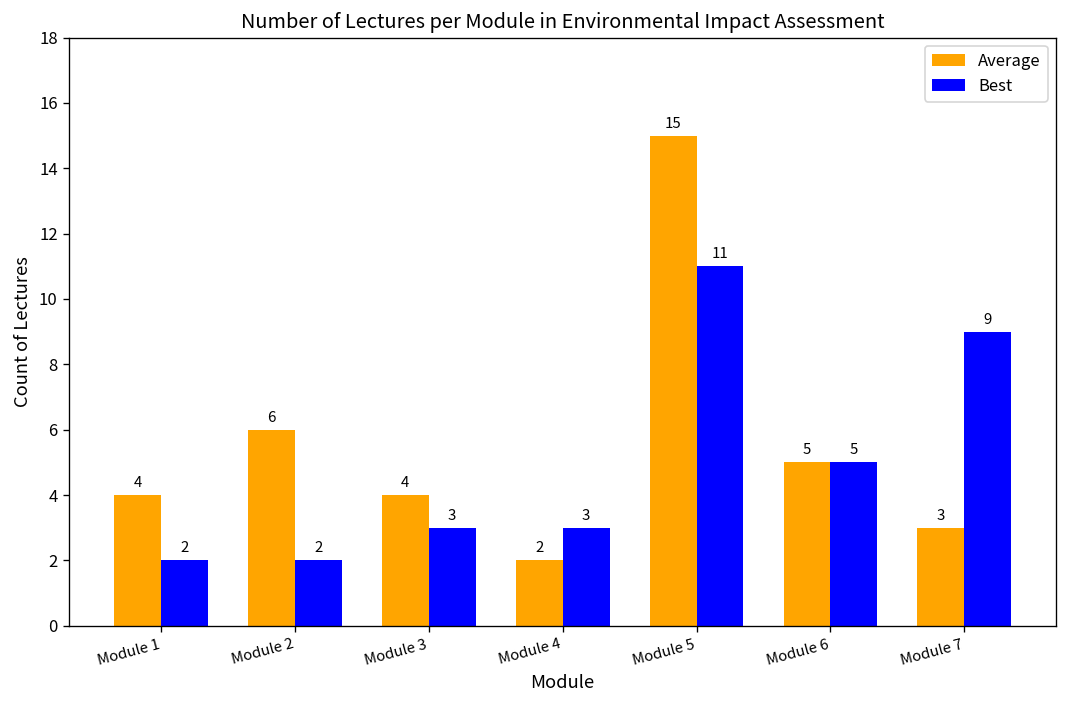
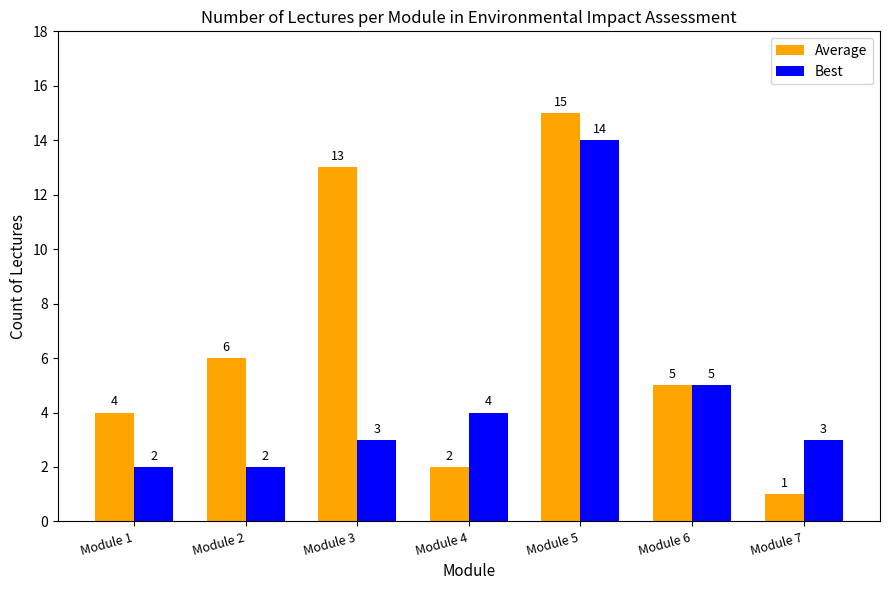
  {
    "Average": {
      "Module 1": 4,
      "Module 2": 6,
-     "Module 3": 4,
+     "Module 3": 13,
      "Module 4": 2,
      "Module 5": 15,
      "Module 6": 5,
-     "Module 7": 3
+     "Module 7": 1
    },
    "Best": {
      "Module 1": 2,
      "Module 2": 2,
      "Module 3": 3,
-     "Module 4": 3,
-     "Module 5": 11,
+     "Module 4": 4,
+     "Module 5": 14,
      "Module 6": 5,
-     "Module 7": 9
+     "Module 7": 3
    }
  }
